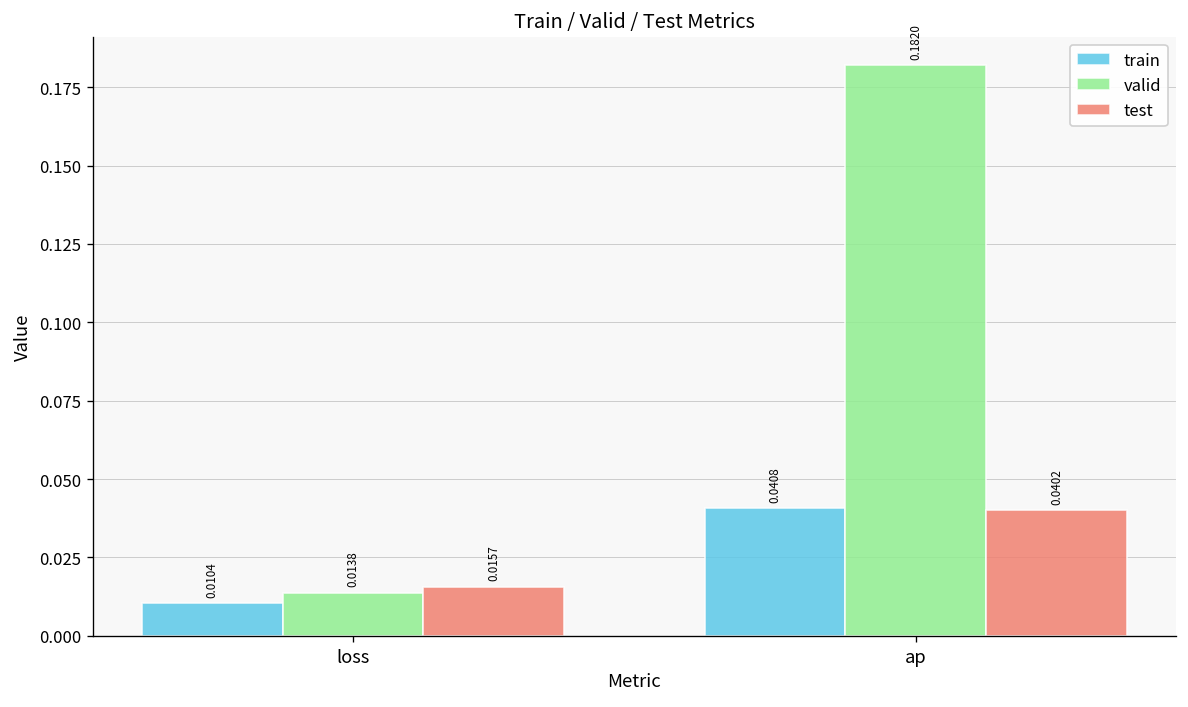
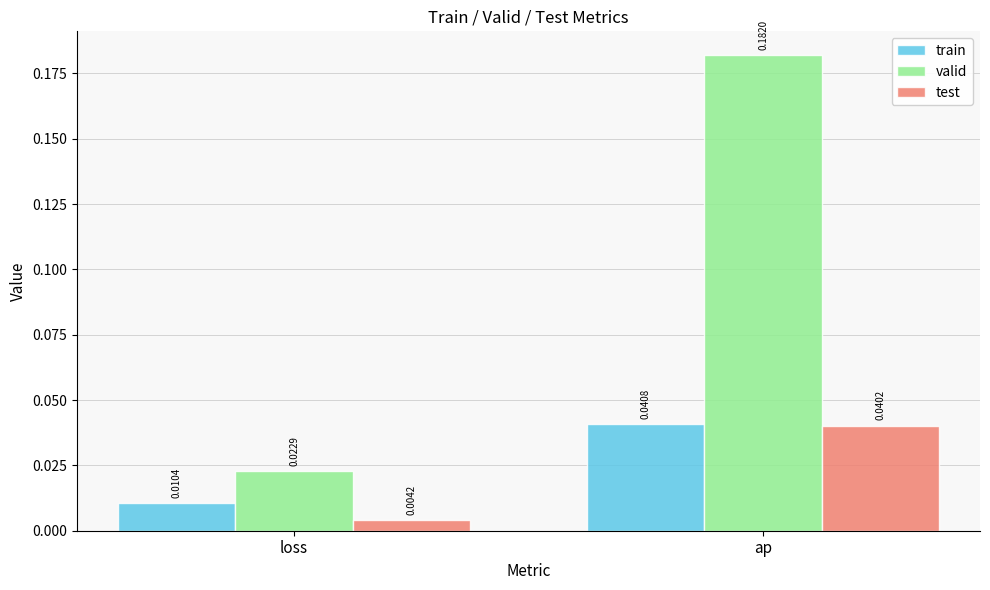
  {
    "train": {
      "loss": 0.0104,
      "ap": 0.0408
    },
    "valid": {
-     "loss": 0.0138,
+     "loss": 0.0229,
      "ap": 0.1820
    },
    "test": {
-     "loss": 0.0157,
+     "loss": 0.0042,
      "ap": 0.0402
    }
  }
